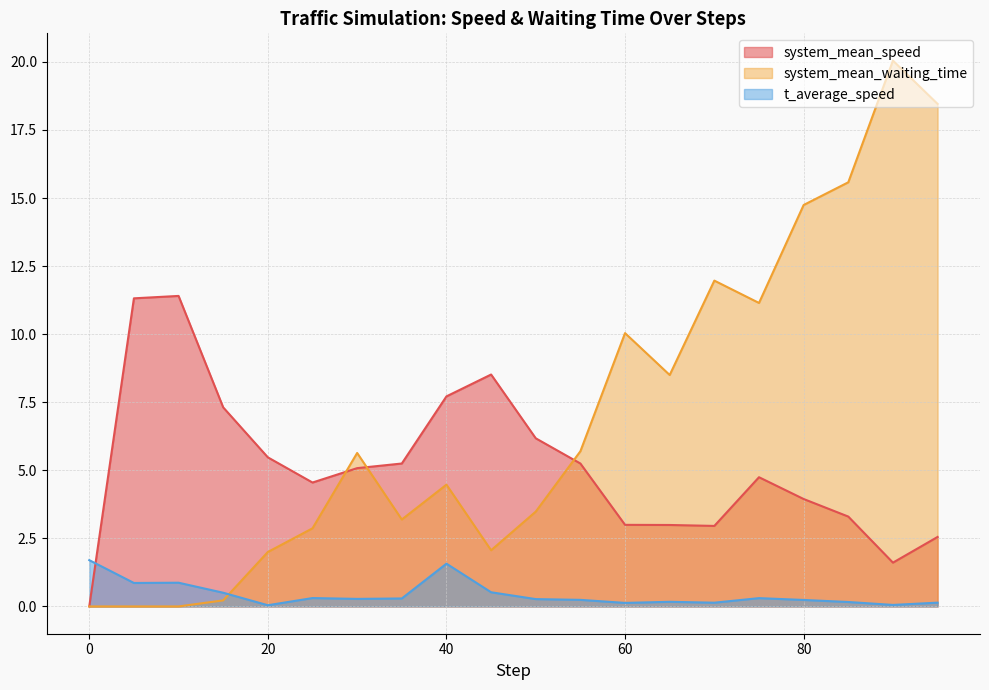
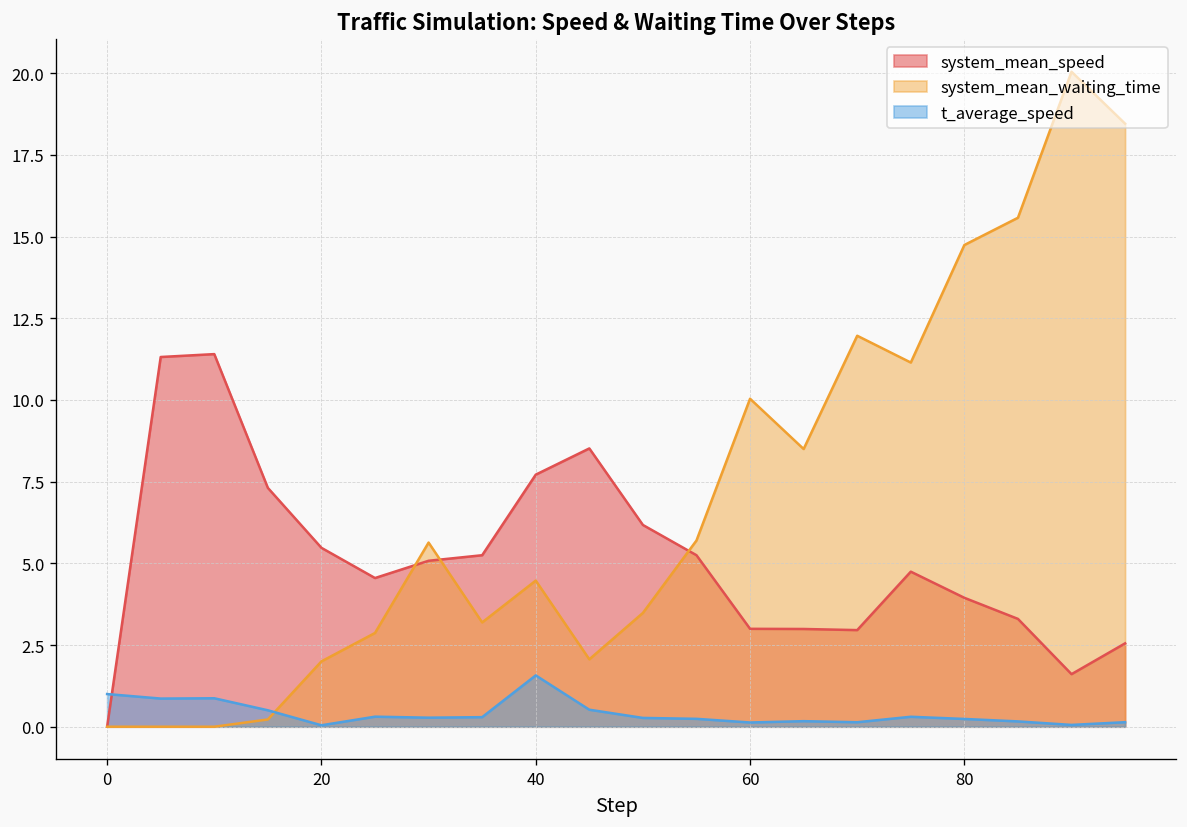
  {
    "system_mean_speed": {
      "20": 5.5,
      "40": 7.7,
      "60": 3.0,
      "80": 3.9
    },
    "system_mean_waiting_time": {
      "20": 2.0,
      "40": 4.5,
      "60": 10.0,
      "80": 14.7
    },
    "t_average_speed": {
-     "0": 1.7,
+     "0": 1.0,
      "20": 0.0,
      "40": 1.6,
      "60": 0.1,
      "80": 0.2
    }
  }
